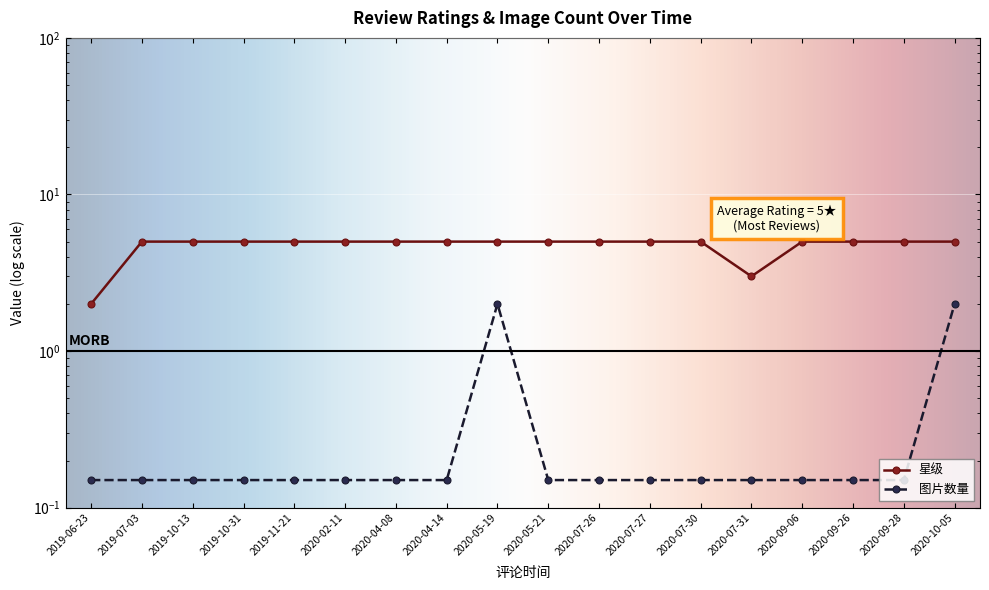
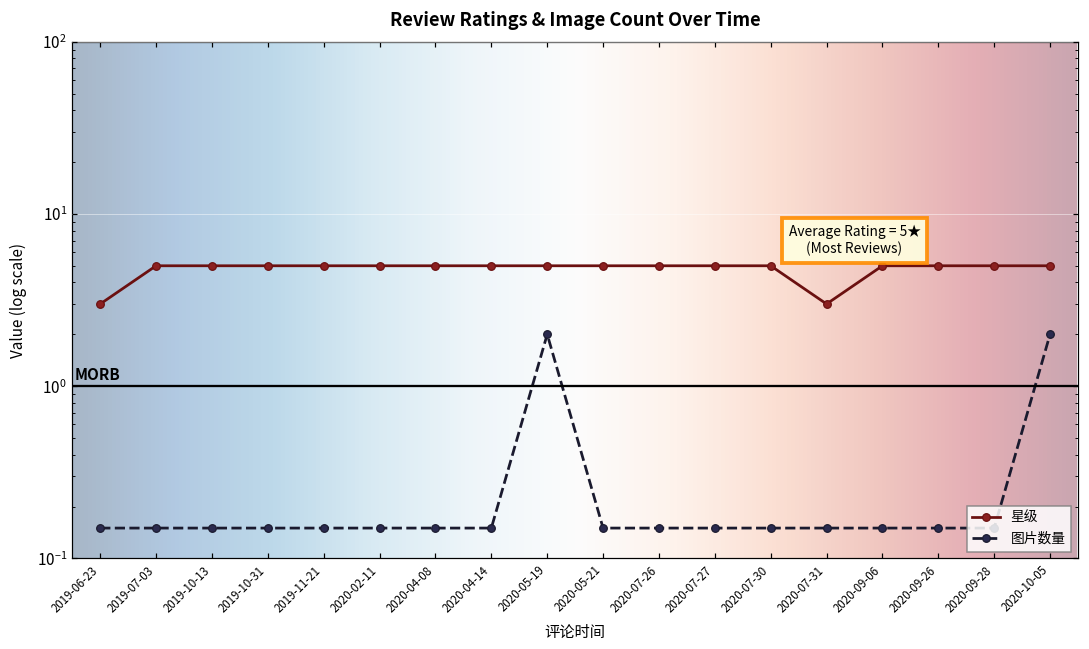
  {
    "星级": {
-     "2019-06-23": 2,
+     "2019-06-23": 3,
      "2019-07-03": 5,
      "2019-10-13": 5,
      "2019-10-31": 5,
      "2019-11-21": 5,
      "2020-02-11": 5,
      "2020-04-08": 5,
      "2020-04-14": 5,
      "2020-05-19": 5,
      "2020-05-21": 5,
      "2020-07-26": 5,
      "2020-07-27": 5,
      "2020-07-30": 5,
      "2020-07-31": 3,
      "2020-09-26": 5,
      "2020-09-28": 5,
      "2020-10-05": 5
    },
    "图片数量": {
      "2019-06-23": 0.15,
      "2019-07-03": 0.15,
      "2019-10-13": 0.15,
      "2019-10-31": 0.15,
      "2019-11-21": 0.15,
      "2020-02-11": 0.15,
      "2020-04-08": 0.15,
      "2020-04-14": 0.15,
      "2020-05-19": 2,
      "2020-05-21": 0.15,
      "2020-07-26": 0.15,
      "2020-07-27": 0.15,
      "2020-07-30": 0.15,
      "2020-07-31": 0.15,
      "2020-09-06": 0.15,
      "2020-09-26": 0.15,
      "2020-10-05": 2
    }
  }
